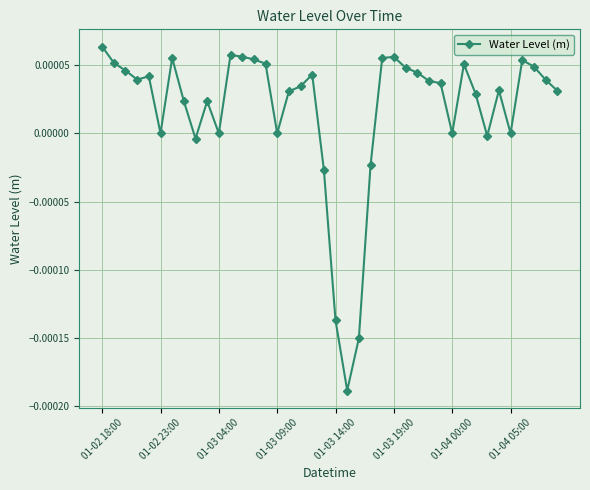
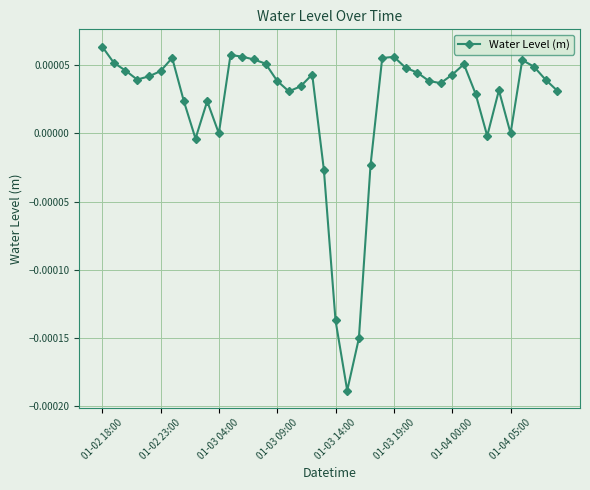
  {
    "01-02 18:00": 0.000064,
-   "01-02 23:00": 0.00000,
+   "01-02 23:00": 0.00005,
    "01-03 04:00": 0.00000,
-   "01-03 09:00": 0.00000,
+   "01-03 09:00": 0.00004,
    "01-03 14:00": -0.000137,
    "01-03 19:00": 0.000056,
-   "01-04 00:00": 0.00000,
+   "01-04 00:00": 0.00004,
    "01-04 05:00": 0.00000
  }
